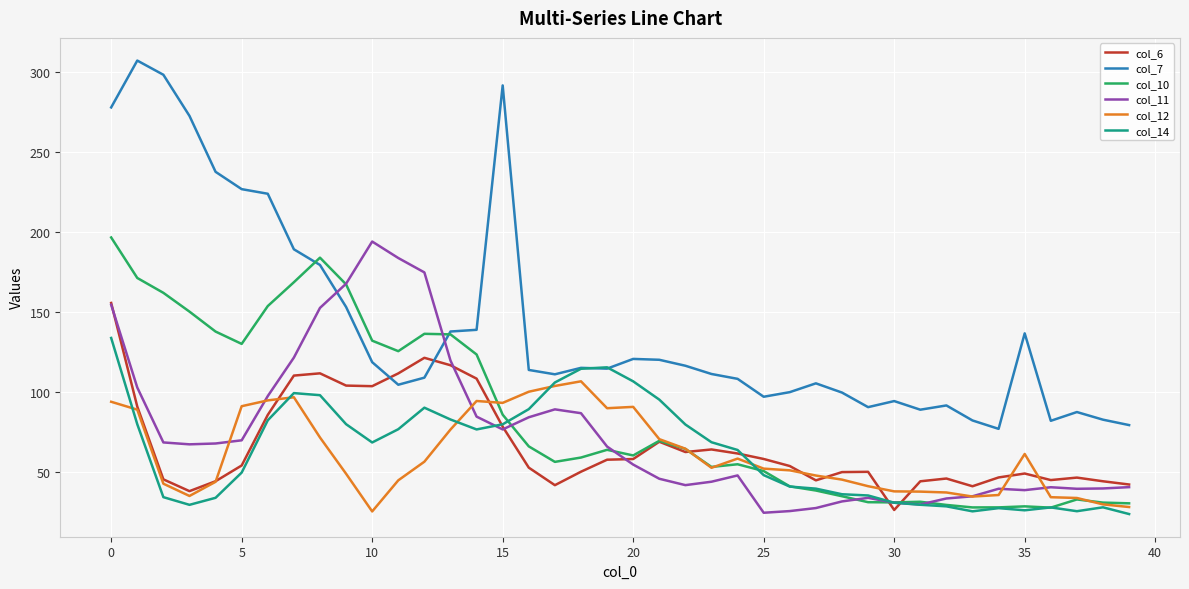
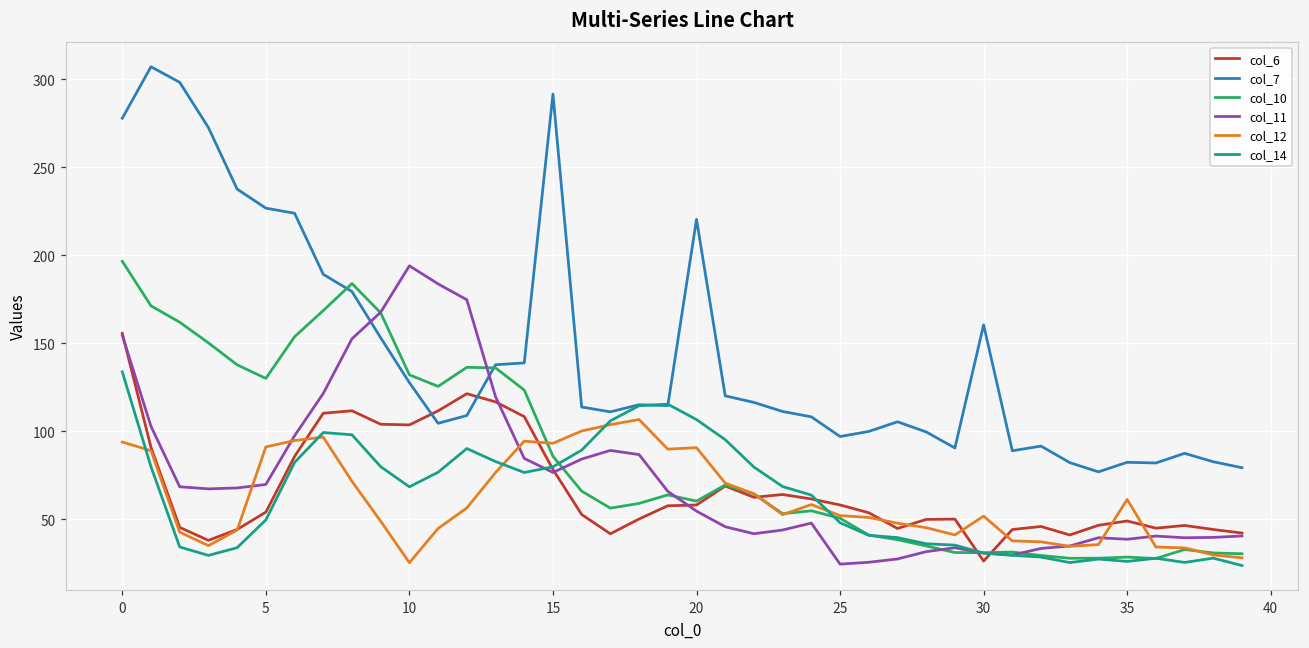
  {
    "col_6": {
      "5": 54,
      "10": 104,
      "20": 58,
      "25": 58,
      "30": 26,
      "35": 49
    },
    "col_7": {
      "0": 278,
      "5": 227,
-     "10": 119,
+     "10": 128,
      "15": 291,
-     "20": 121,
+     "20": 220,
      "25": 97,
-     "30": 94,
-     "35": 137
+     "30": 160,
+     "35": 82
    },
    "col_11": {
      "5": 70,
      "10": 194,
      "15": 77,
      "20": 55,
      "25": 24,
      "35": 39
    },
    "col_12": {
      "0": 94,
      "5": 91,
      "10": 25,
      "15": 93,
      "20": 91,
-     "30": 38,
+     "30": 52,
      "35": 61
    }
  }
